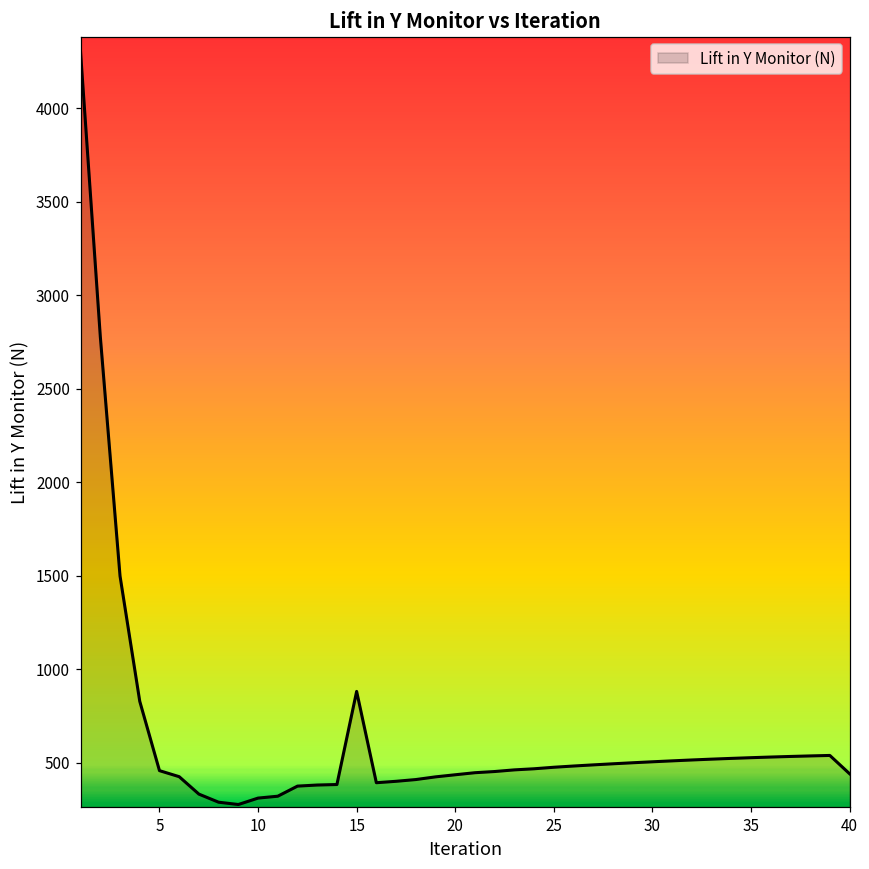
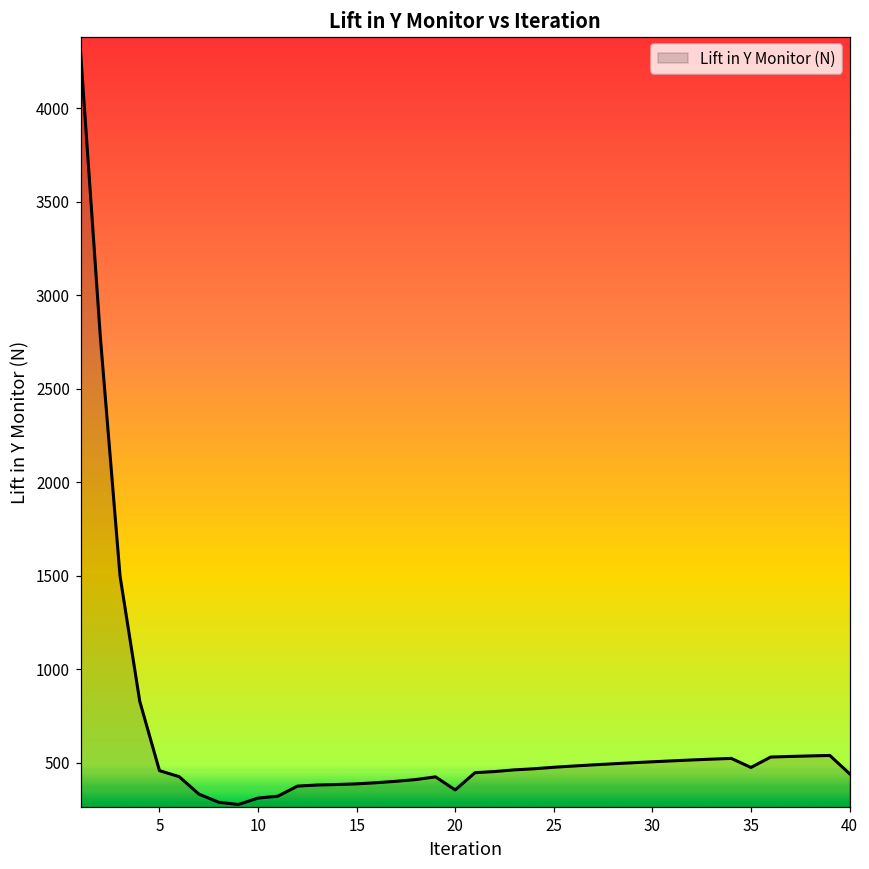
  {
    "5": 460,
    "10": 310,
-   "15": 880,
-   "20": 430,
+   "15": 390,
+   "20": 350,
    "25": 470,
    "30": 500,
-   "35": 530,
+   "35": 470,
    "40": 440
  }
